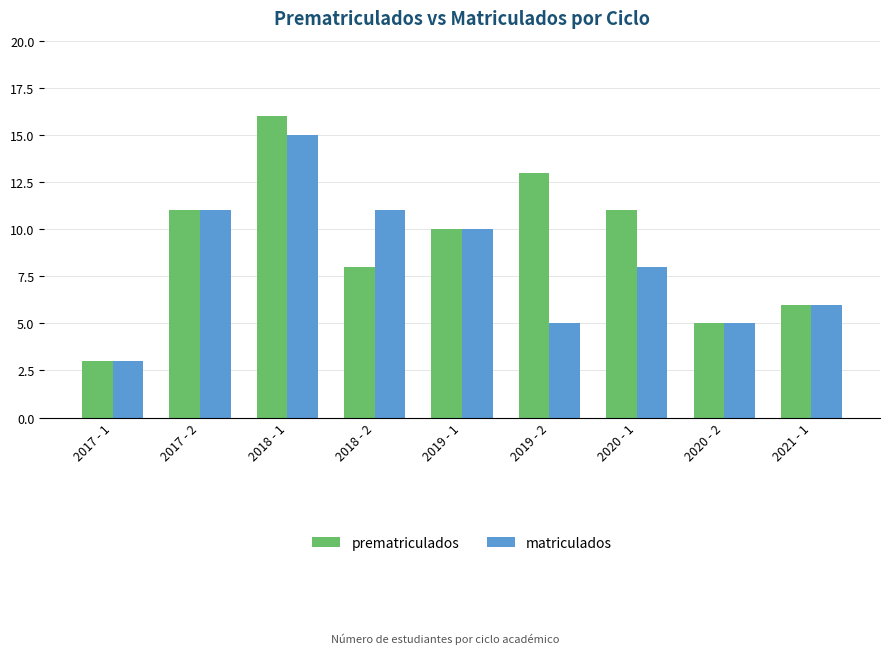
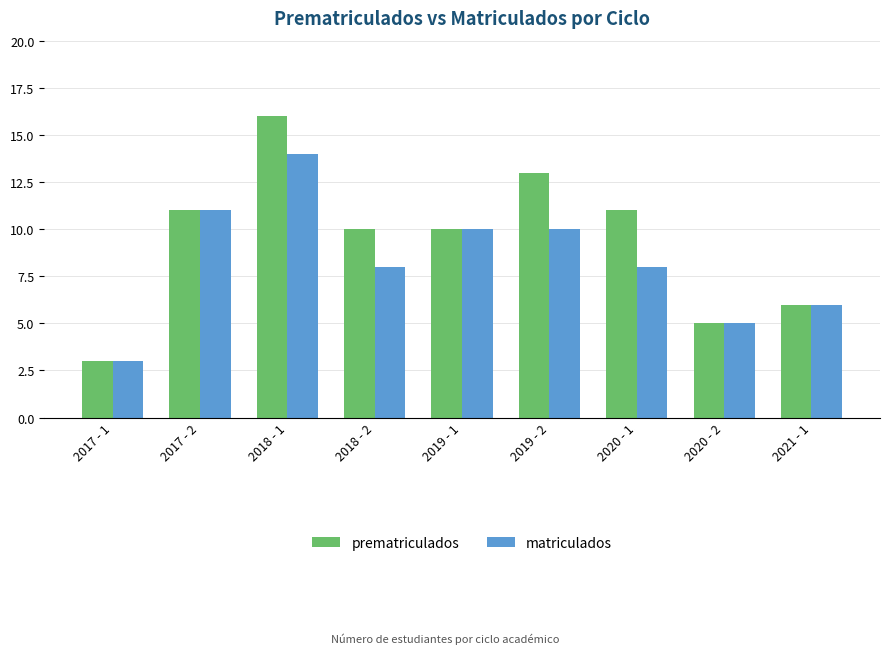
  {
    "prematriculados": {
      "2017 - 1": 3,
      "2017 - 2": 11,
      "2018 - 1": 16,
-     "2018 - 2": 8,
+     "2018 - 2": 10,
      "2019 - 1": 10,
      "2019 - 2": 13,
      "2020 - 1": 11,
      "2020 - 2": 5,
      "2021 - 1": 6
    },
    "matriculados": {
      "2017 - 1": 3,
      "2017 - 2": 11,
-     "2018 - 1": 15,
-     "2018 - 2": 11,
+     "2018 - 1": 14,
+     "2018 - 2": 8,
      "2019 - 1": 10,
-     "2019 - 2": 5,
+     "2019 - 2": 10,
      "2020 - 1": 8,
      "2020 - 2": 5,
      "2021 - 1": 6
    }
  }
